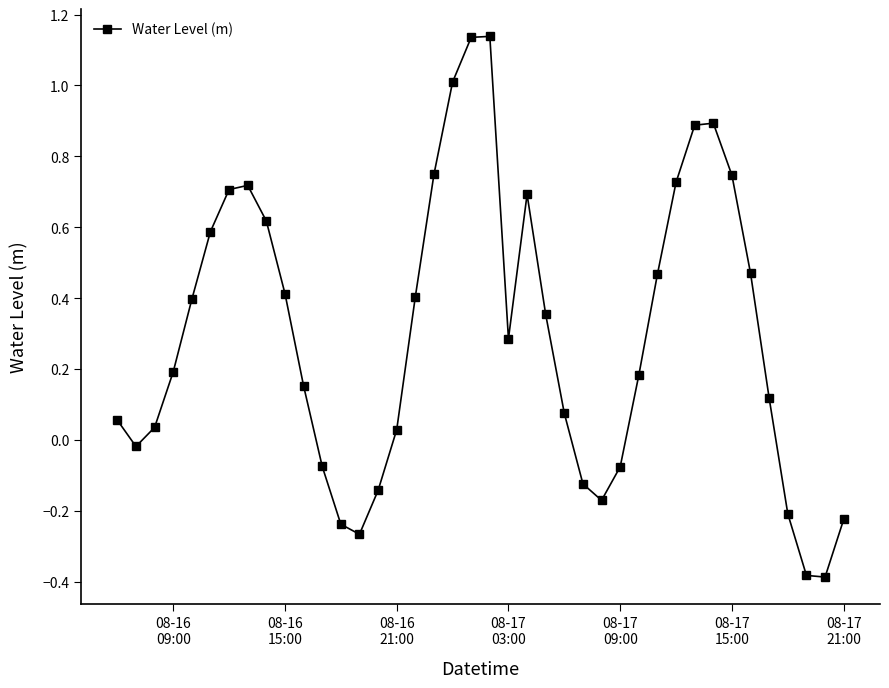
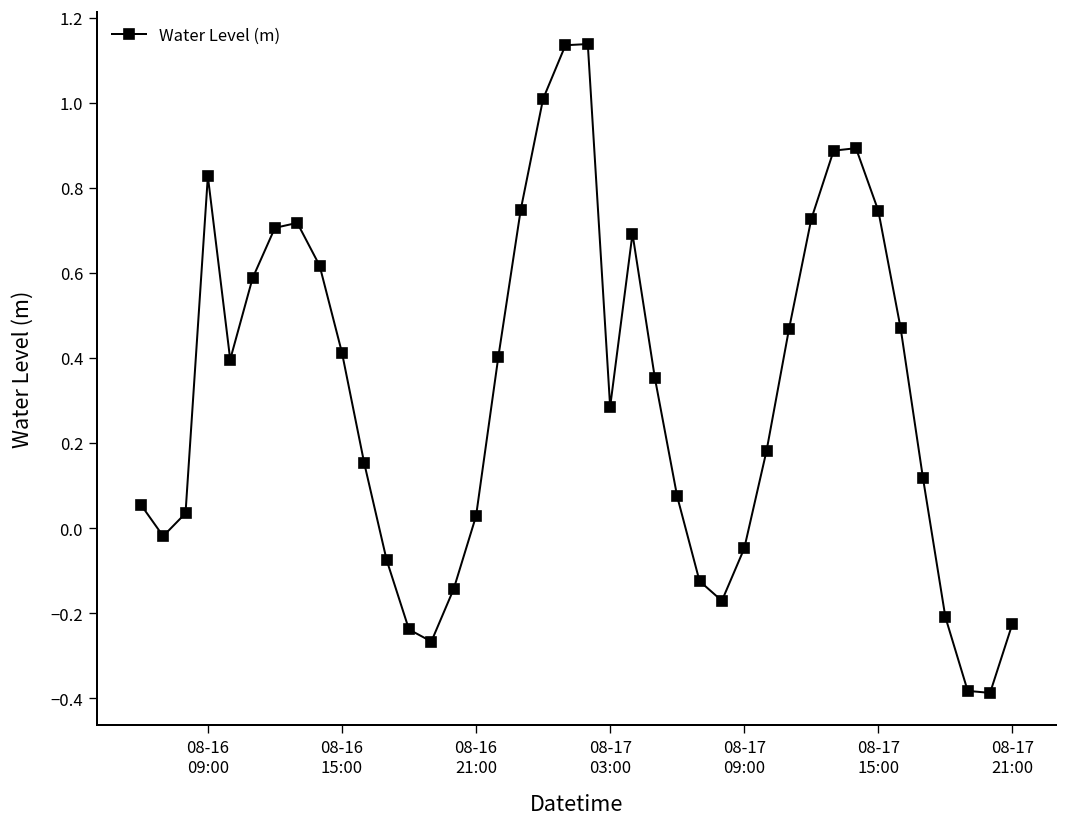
  {
-   "08-16 09:00": 0.19,
+   "08-16 09:00": 0.83,
    "08-16 15:00": 0.41,
    "08-16 21:00": 0.03,
    "08-17 03:00": 0.29,
-   "08-17 09:00": -0.08,
+   "08-17 09:00": -0.05,
    "08-17 15:00": 0.75,
    "08-17 21:00": -0.22
  }
